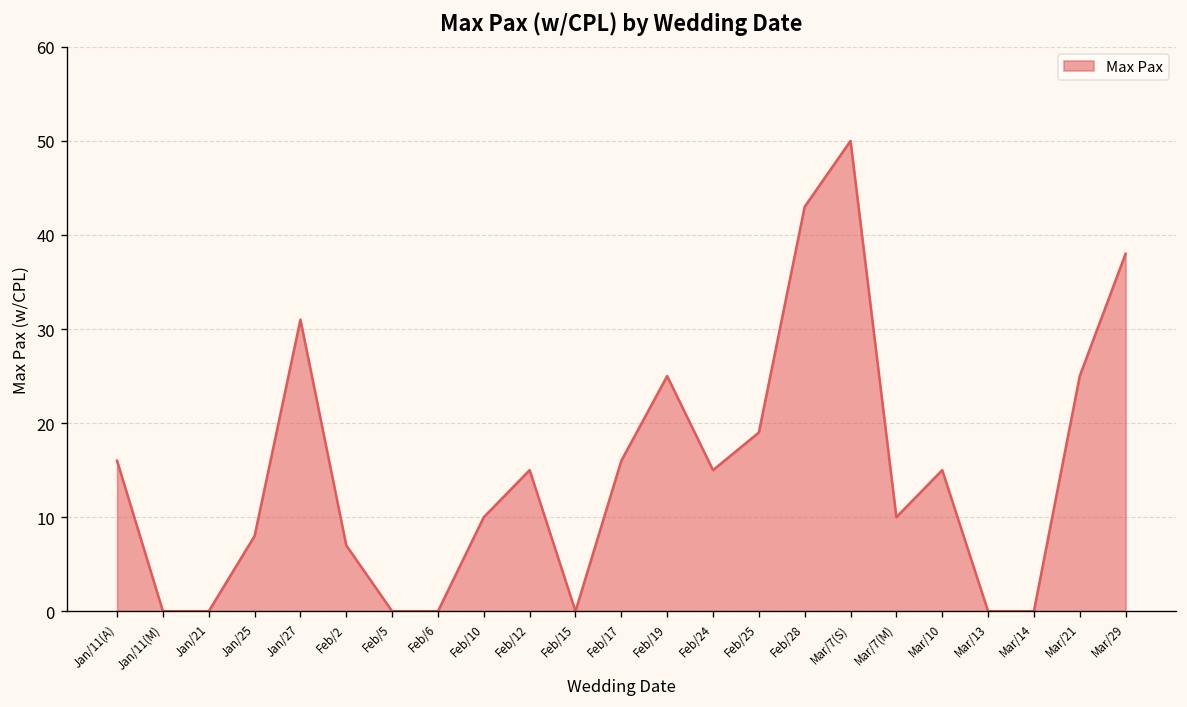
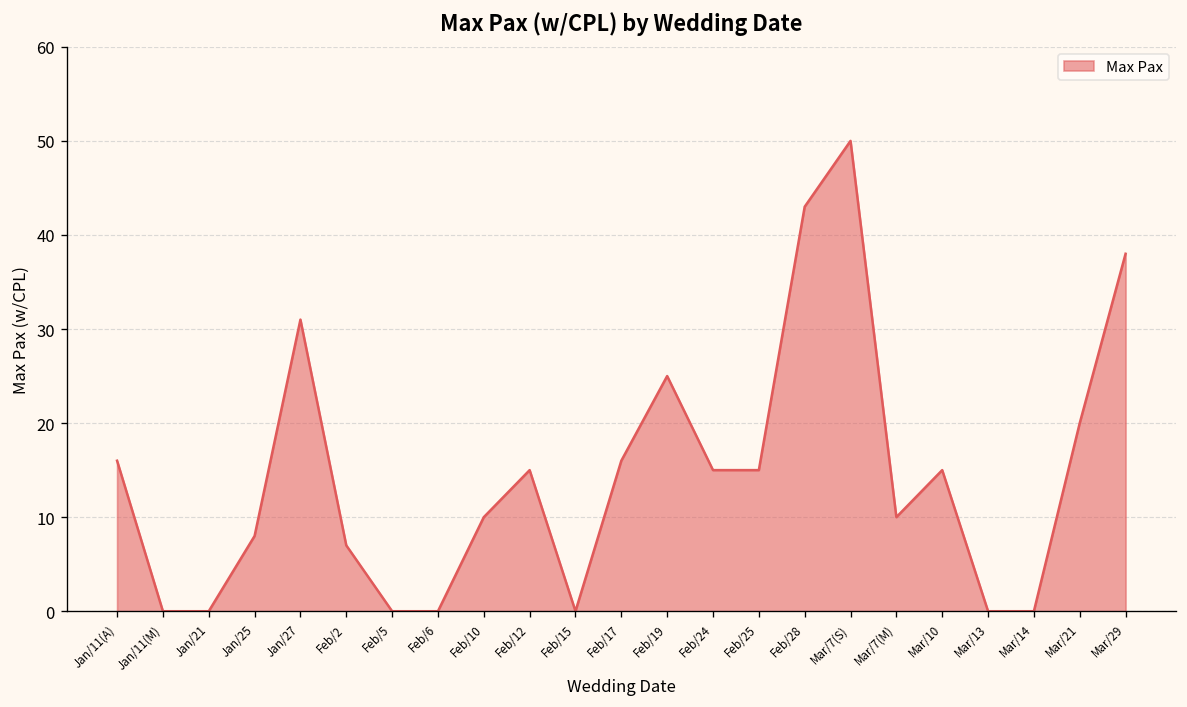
  {
    "Jan/11(A)": 16,
    "Jan/11(M)": 0,
    "Jan/21": 0,
    "Jan/25": 8,
    "Jan/27": 31,
    "Feb/2": 7,
    "Feb/5": 0,
    "Feb/6": 0,
    "Feb/10": 10,
    "Feb/12": 15,
    "Feb/15": 0,
    "Feb/17": 16,
    "Feb/19": 25,
    "Feb/24": 15,
-   "Feb/25": 19,
+   "Feb/25": 15,
    "Feb/28": 43,
    "Mar/7(S)": 50,
    "Mar/7(M)": 10,
    "Mar/10": 15,
    "Mar/13": 0,
    "Mar/14": 0,
-   "Mar/21": 25,
+   "Mar/21": 20,
    "Mar/29": 38
  }
